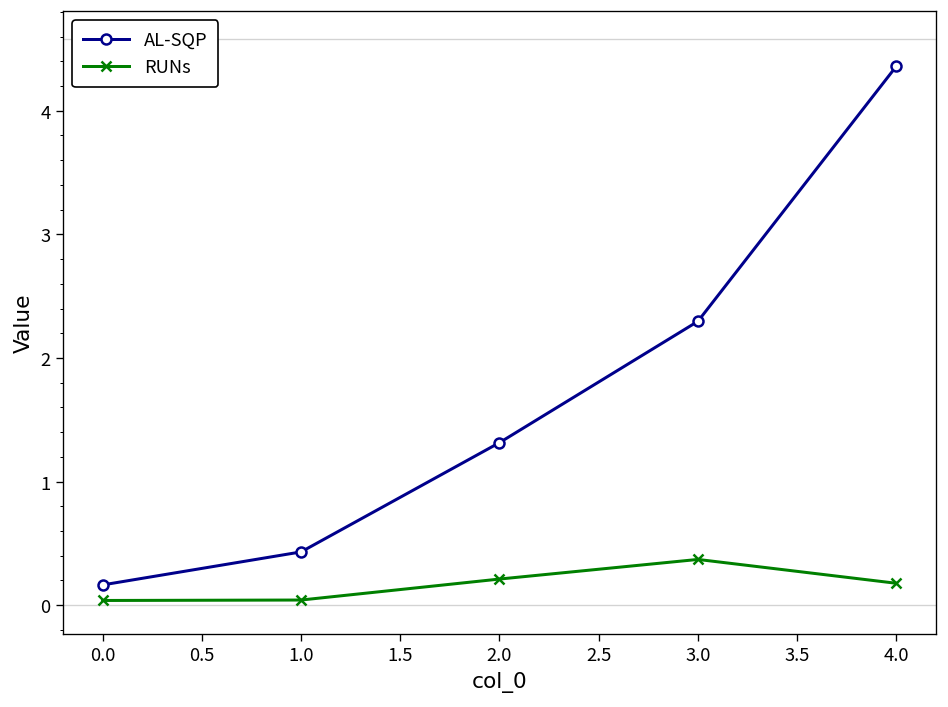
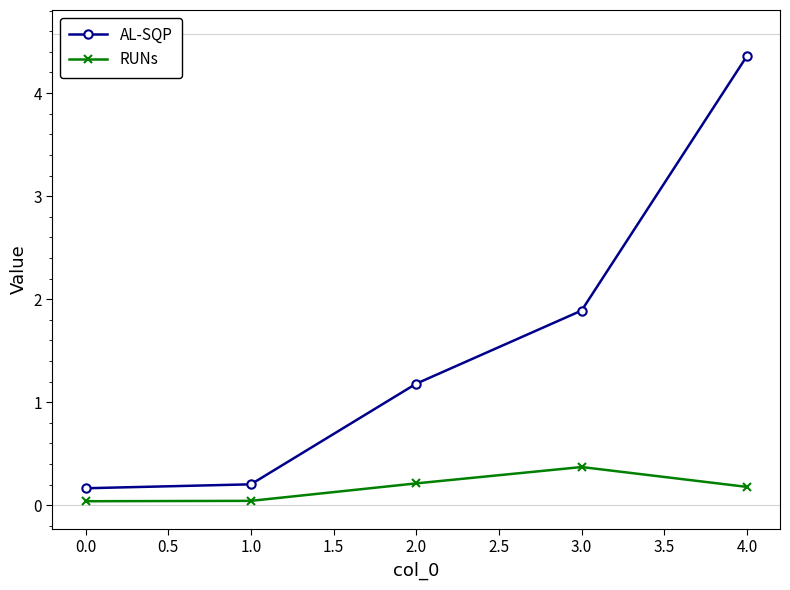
  {
    "AL-SQP": {
      "0.0": 0.16,
-     "1.0": 0.43,
-     "2.0": 1.31,
-     "3.0": 2.30,
+     "1.0": 0.20,
+     "2.0": 1.18,
+     "3.0": 1.89,
      "4.0": 4.36
    },
    "RUNs": {
      "0.0": 0.04,
      "1.0": 0.04,
      "2.0": 0.21,
      "3.0": 0.37,
      "4.0": 0.18
    }
  }
